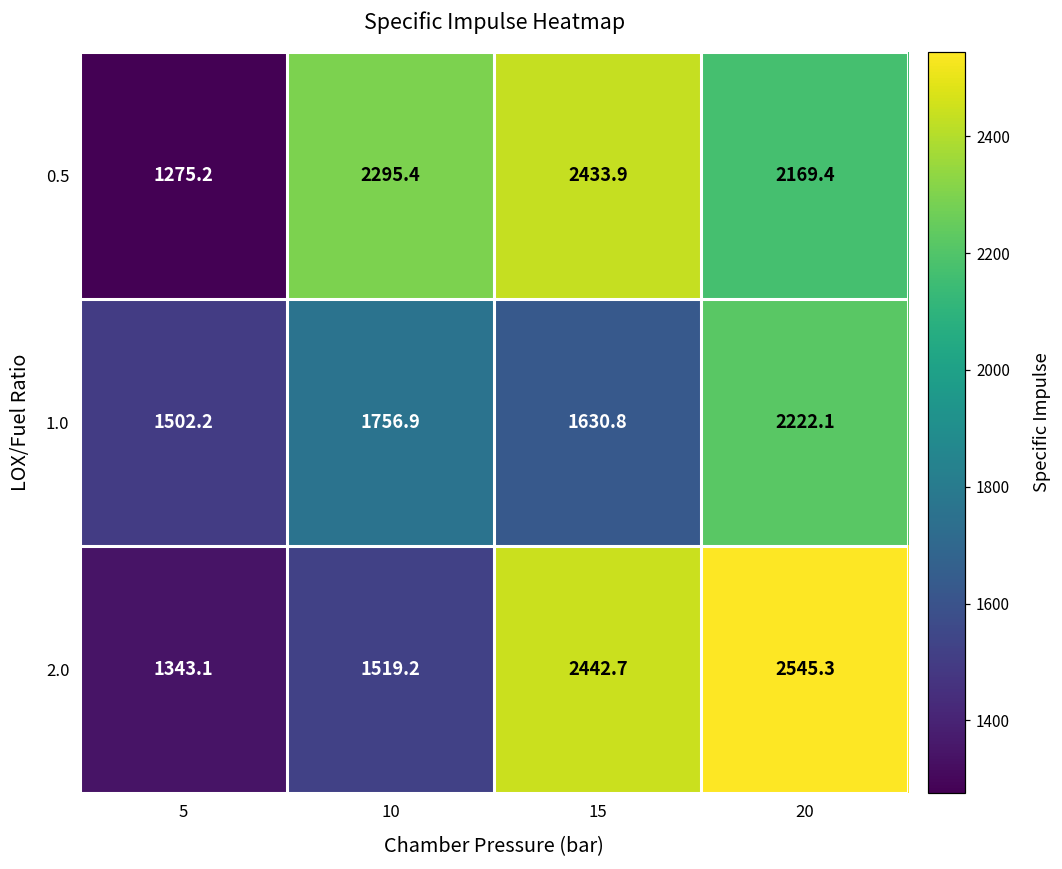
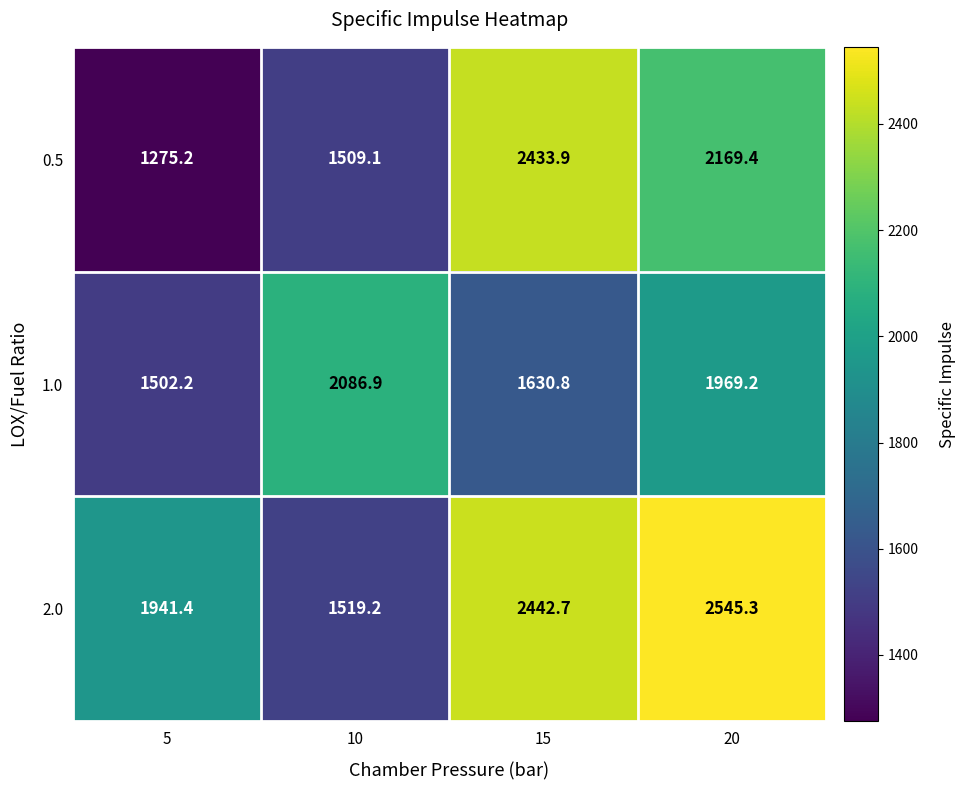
  {
    "0.5": {
      "5": 1275.2,
-     "10": 2295.4,
+     "10": 1509.1,
      "15": 2433.9,
      "20": 2169.4
    },
    "1.0": {
      "5": 1502.2,
-     "10": 1756.9,
+     "10": 2086.9,
      "15": 1630.8,
-     "20": 2222.1
+     "20": 1969.2
    },
    "2.0": {
-     "5": 1343.1,
+     "5": 1941.4,
      "10": 1519.2,
      "15": 2442.7,
      "20": 2545.3
    }
  }
